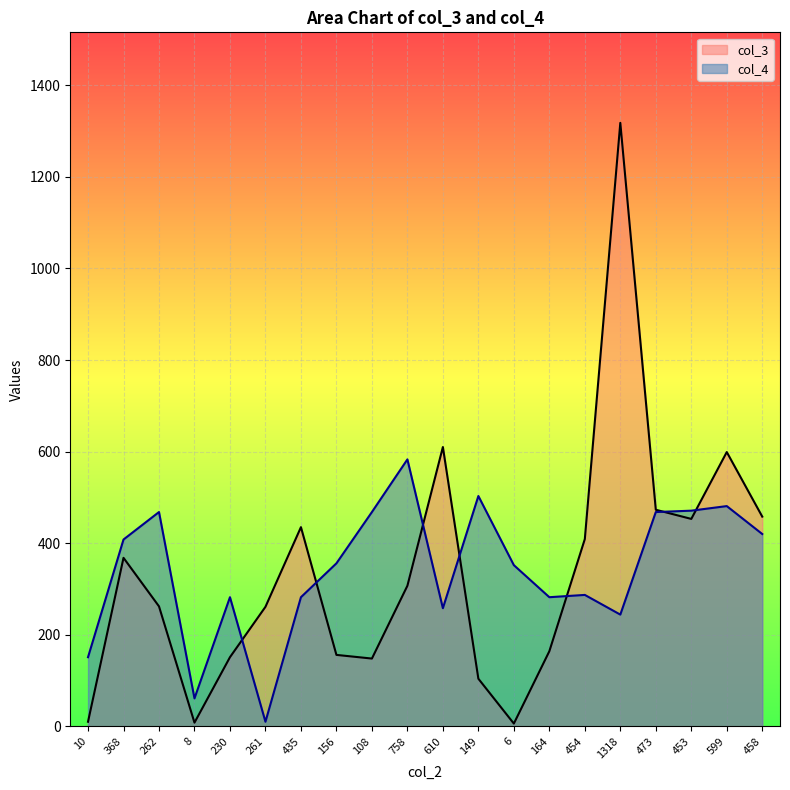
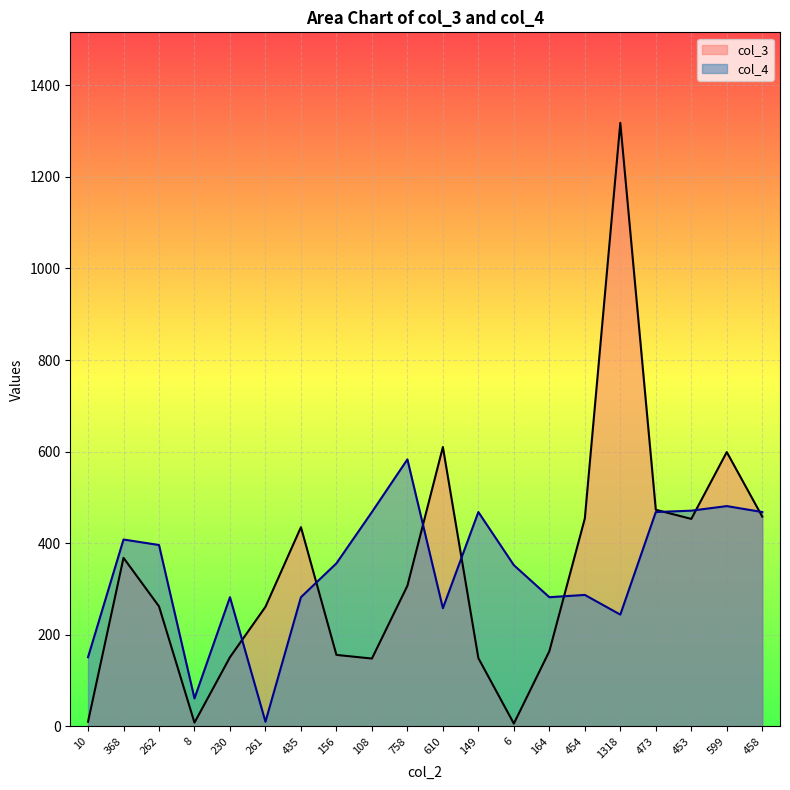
  {
    "col_3": {
      "10": 10,
      "368": 370,
      "262": 260,
      "8": 10,
      "230": 150,
      "261": 260,
      "435": 440,
      "156": 160,
      "108": 150,
      "758": 310,
      "610": 610,
-     "149": 100,
+     "149": 150,
      "6": 10,
      "164": 160,
-     "454": 410,
+     "454": 450,
      "1318": 1320,
      "453": 450,
      "599": 600,
      "458": 460
    },
    "col_4": {
      "10": 150,
      "368": 410,
-     "262": 470,
+     "262": 400,
      "8": 60,
      "230": 280,
      "261": 10,
      "435": 280,
      "156": 360,
      "108": 470,
      "758": 580,
      "610": 260,
-     "149": 500,
+     "149": 470,
      "6": 350,
      "164": 280,
      "454": 290,
      "1318": 240,
      "453": 470,
      "599": 480,
-     "458": 420
+     "458": 470
    }
  }
